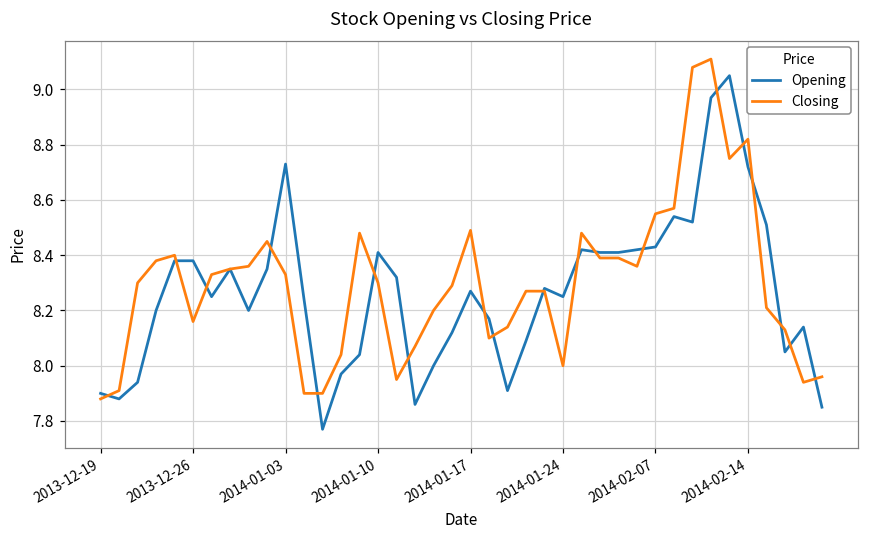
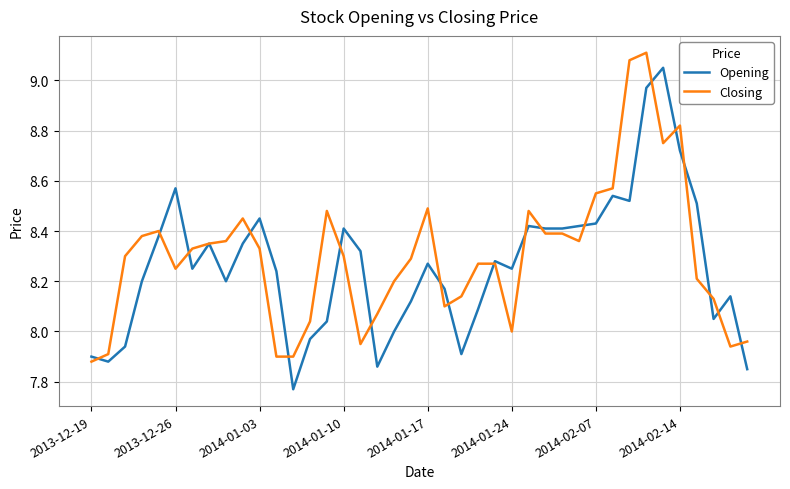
  {
    "Opening": {
      "2013-12-19": 7.90,
-     "2013-12-26": 8.38,
-     "2014-01-03": 8.73,
+     "2013-12-26": 8.57,
+     "2014-01-03": 8.45,
      "2014-01-10": 8.41,
      "2014-01-17": 8.27,
      "2014-01-24": 8.25,
      "2014-02-07": 8.43,
      "2014-02-14": 8.72
    },
    "Closing": {
      "2013-12-19": 7.88,
-     "2013-12-26": 8.16,
+     "2013-12-26": 8.25,
      "2014-01-03": 8.33,
      "2014-01-10": 8.30,
      "2014-01-17": 8.49,
      "2014-01-24": 8.00,
      "2014-02-07": 8.55,
      "2014-02-14": 8.82
    }
  }
